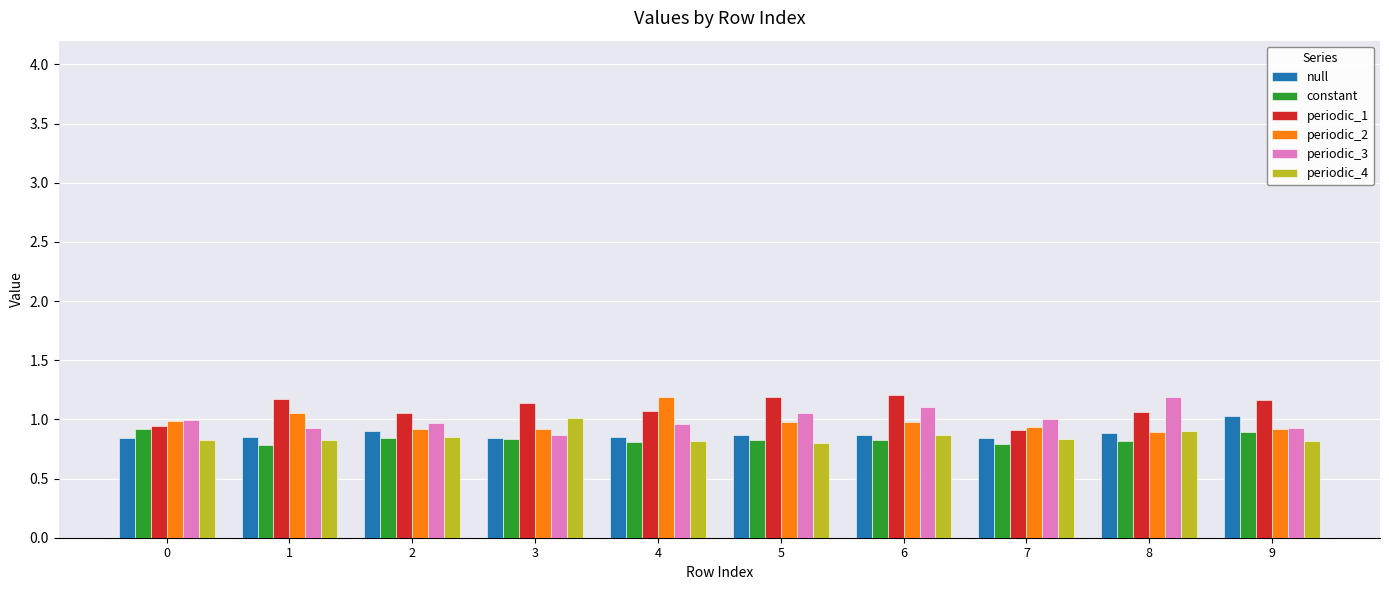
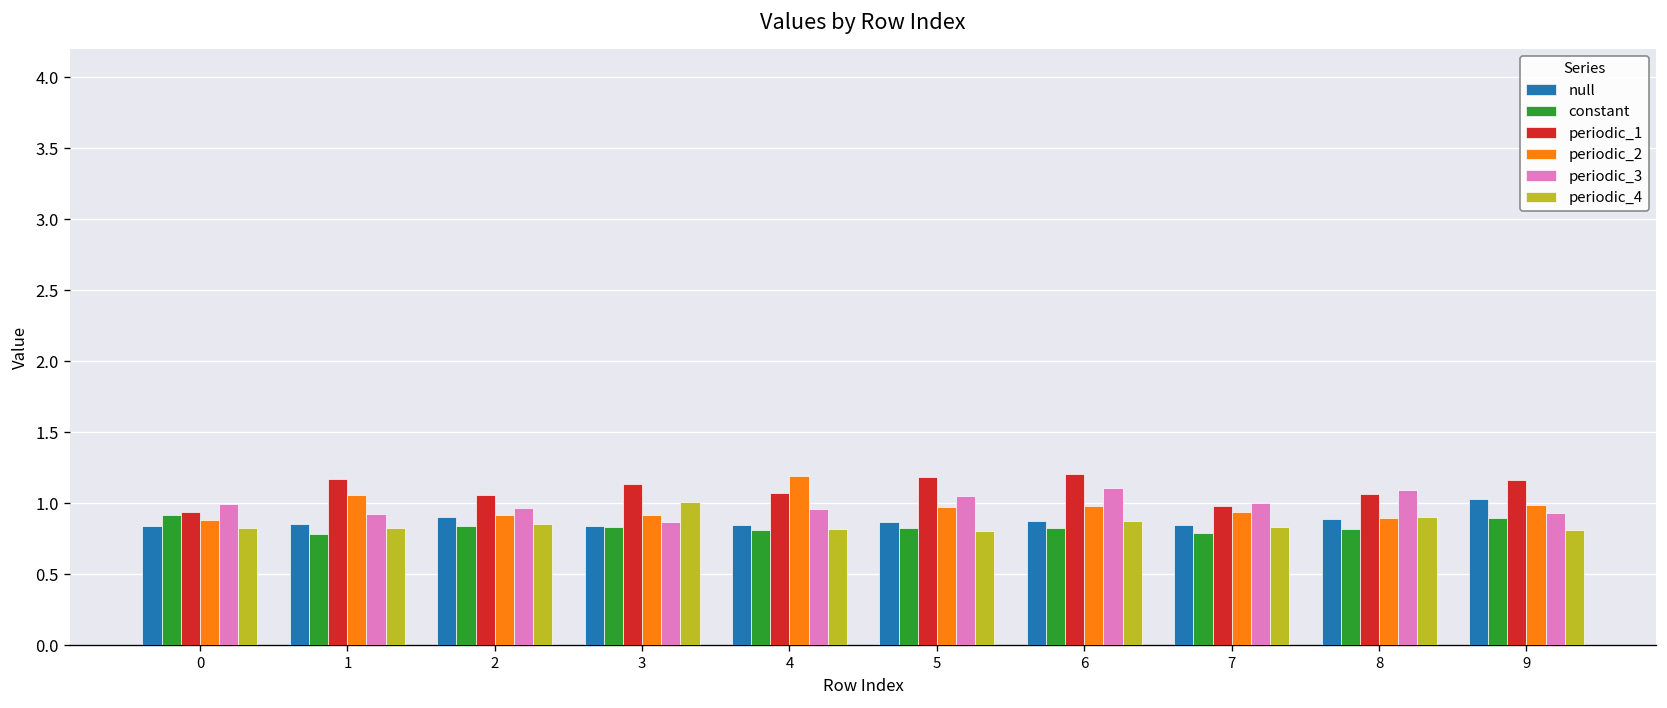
  {
    "null": {
      "0": 0.84,
      "1": 0.85,
      "2": 0.91,
      "3": 0.84,
      "4": 0.85,
      "5": 0.87,
      "6": 0.87,
      "7": 0.84,
      "8": 0.89,
      "9": 1.03
    },
    "constant": {
      "0": 0.92,
      "1": 0.79,
      "2": 0.84,
      "3": 0.84,
      "4": 0.81,
      "5": 0.83,
      "6": 0.83,
      "7": 0.79,
      "8": 0.82,
      "9": 0.89
    },
    "periodic_1": {
      "0": 0.94,
      "1": 1.17,
      "2": 1.06,
      "3": 1.14,
      "4": 1.07,
      "5": 1.19,
      "6": 1.20,
-     "7": 0.91,
+     "7": 0.98,
      "8": 1.06,
      "9": 1.16
    },
    "periodic_2": {
-     "0": 0.99,
+     "0": 0.88,
      "1": 1.06,
      "2": 0.92,
      "3": 0.92,
      "4": 1.19,
      "5": 0.98,
      "6": 0.98,
      "7": 0.94,
      "8": 0.89,
-     "9": 0.92
+     "9": 0.99
    },
    "periodic_3": {
      "0": 0.99,
      "1": 0.93,
      "2": 0.97,
      "3": 0.87,
      "4": 0.96,
      "5": 1.05,
      "6": 1.11,
      "7": 1.00,
-     "8": 1.19,
+     "8": 1.09,
      "9": 0.93
    },
    "periodic_4": {
      "0": 0.82,
      "1": 0.83,
      "2": 0.85,
      "3": 1.01,
      "4": 0.82,
      "5": 0.80,
      "6": 0.87,
      "7": 0.83,
      "8": 0.91,
      "9": 0.81
    }
  }
